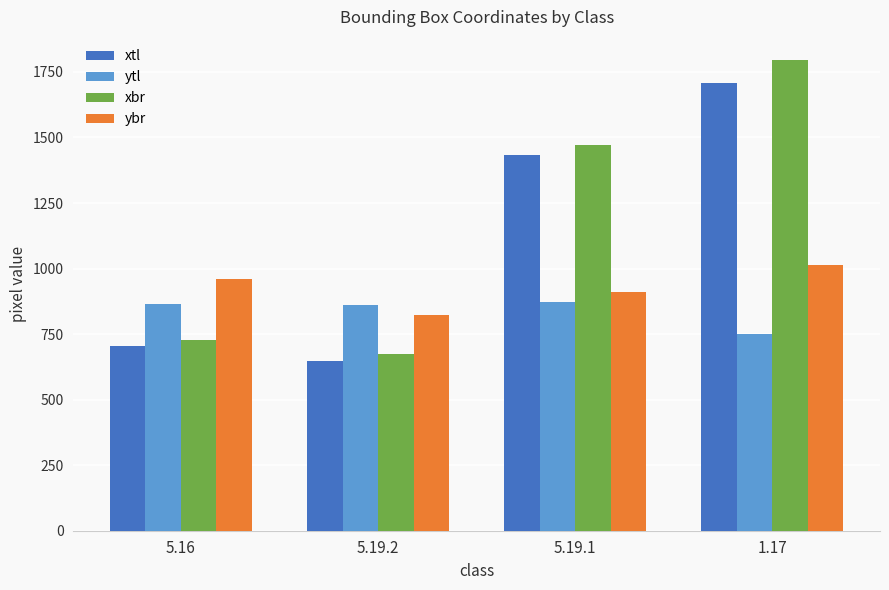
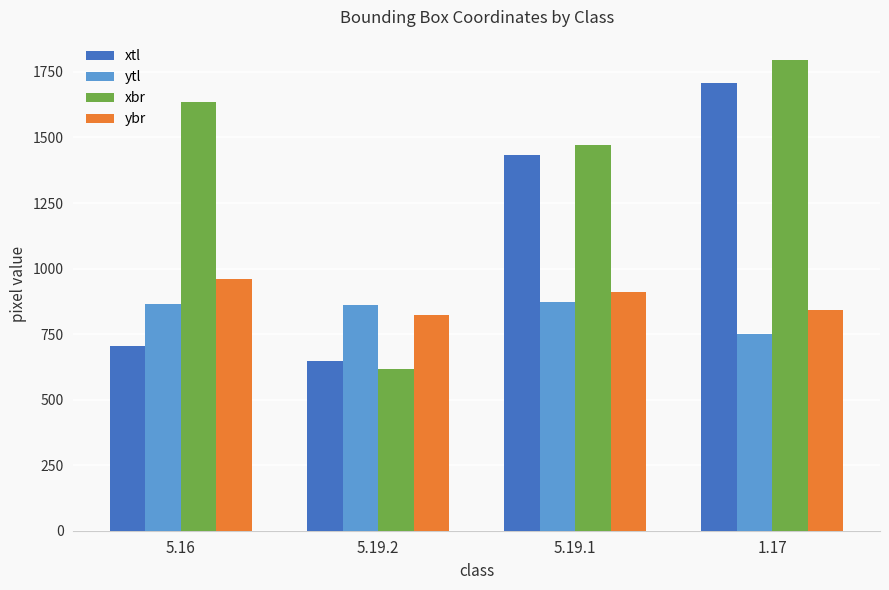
  {
    "xbr": {
-     "5.16": 730,
-     "5.19.2": 680,
+     "5.16": 1640,
+     "5.19.2": 620,
      "5.19.1": 1470,
      "1.17": 1790
    },
    "ybr": {
      "5.16": 960,
      "5.19.2": 820,
      "5.19.1": 910,
-     "1.17": 1010
+     "1.17": 840
    }
  }
